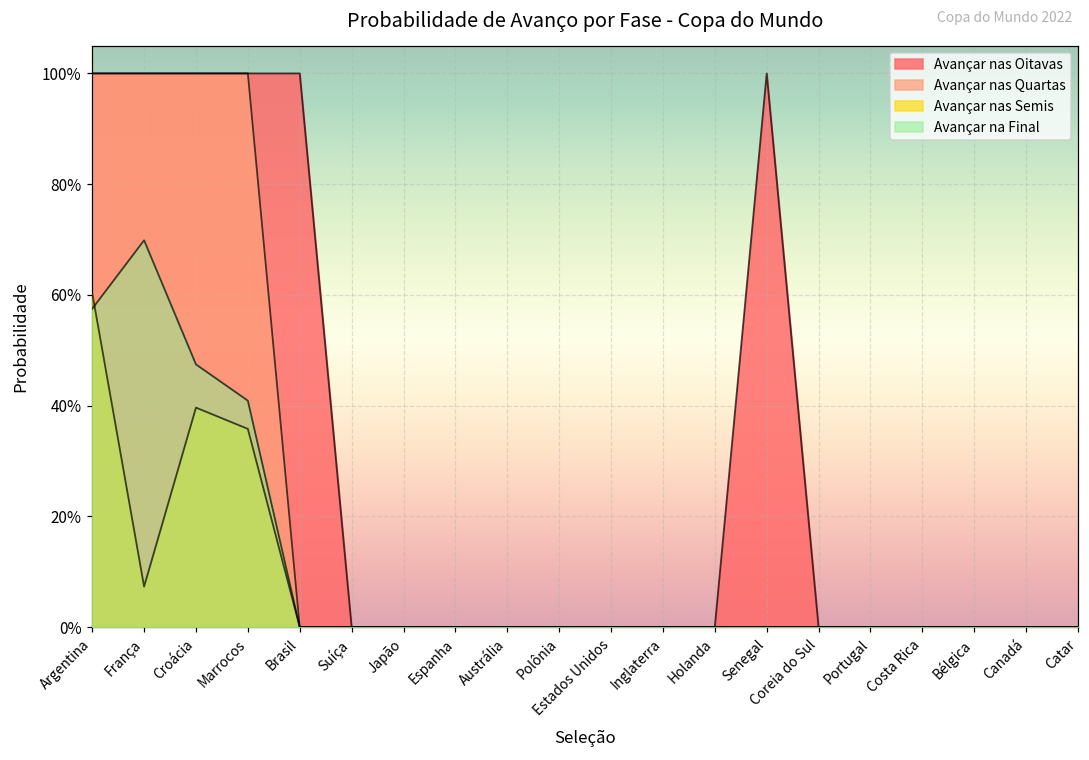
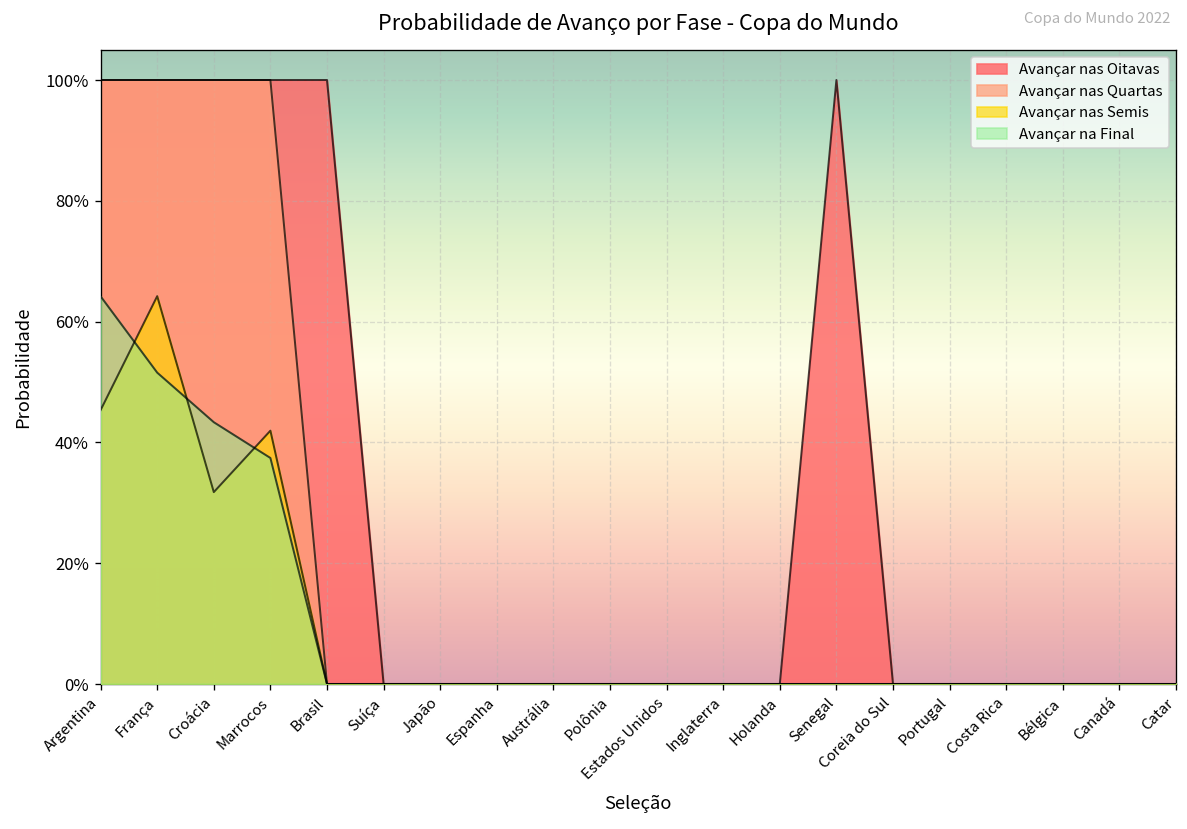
  {
    "Avançar nas Semis": {
-     "Argentina": "60%",
-     "França": "7%",
-     "Croácia": "40%",
-     "Marrocos": "36%"
+     "Argentina": "45%",
+     "França": "64%",
+     "Croácia": "32%",
+     "Marrocos": "42%"
    },
    "Avançar na Final": {
-     "Argentina": "57%",
-     "França": "70%",
-     "Croácia": "47%",
-     "Marrocos": "41%"
+     "Argentina": "64%",
+     "França": "52%",
+     "Croácia": "43%",
+     "Marrocos": "37%"
    }
  }
